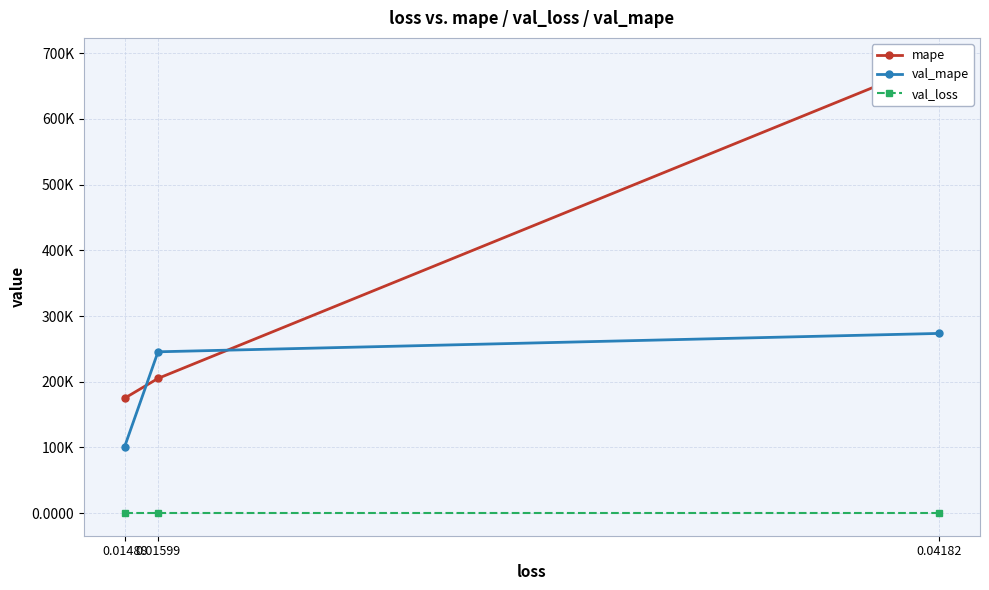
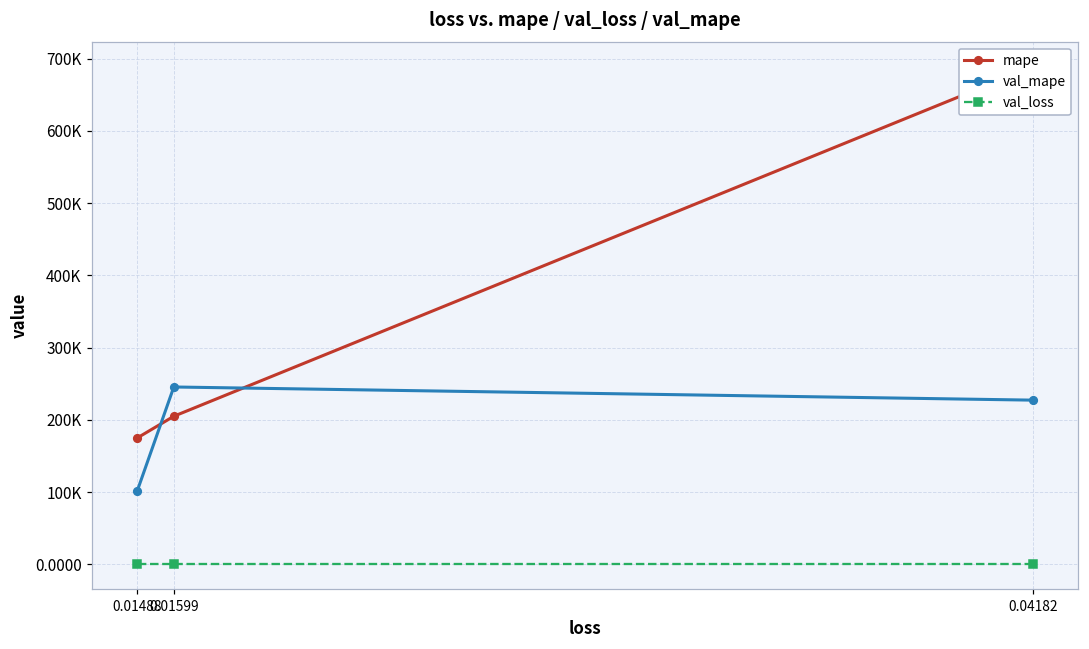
  {
    "val_mape": {
-     "0.04182": 270000
+     "0.04182": 230000
    },
    "val_loss": {
      "0.04182": 0
    }
  }
